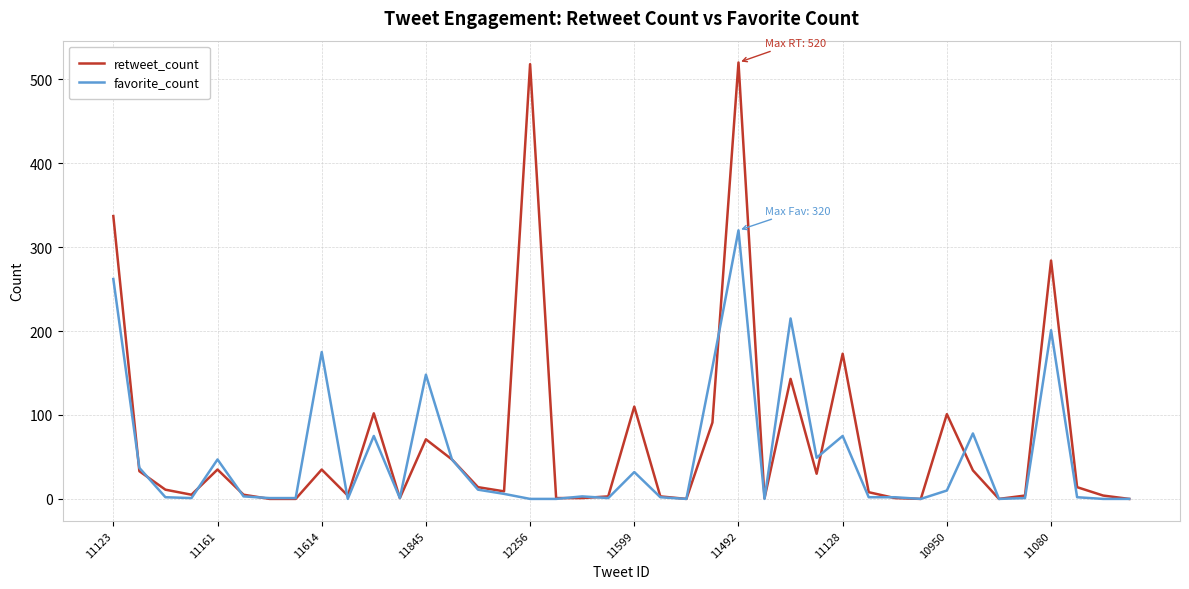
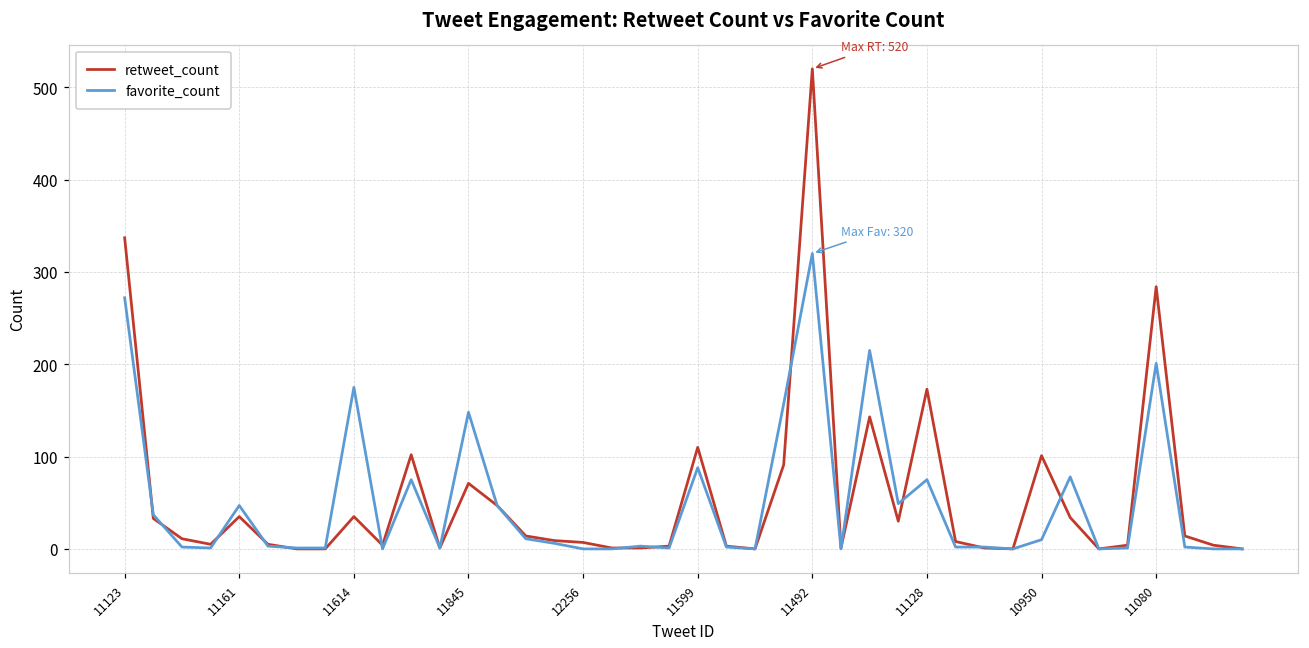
  {
    "retweet_count": {
      "11123": 340,
      "11161": 40,
      "11614": 40,
      "11845": 70,
-     "12256": 520,
+     "12256": 10,
      "11599": 110,
      "11128": 170,
      "10950": 100,
      "11080": 280
    },
    "favorite_count": {
-     "11123": 260,
+     "11123": 270,
      "11161": 50,
      "11614": 180,
      "11845": 150,
      "12256": 0,
-     "11599": 30,
+     "11599": 90,
      "11128": 80,
      "10950": 10,
      "11080": 200
    }
  }
